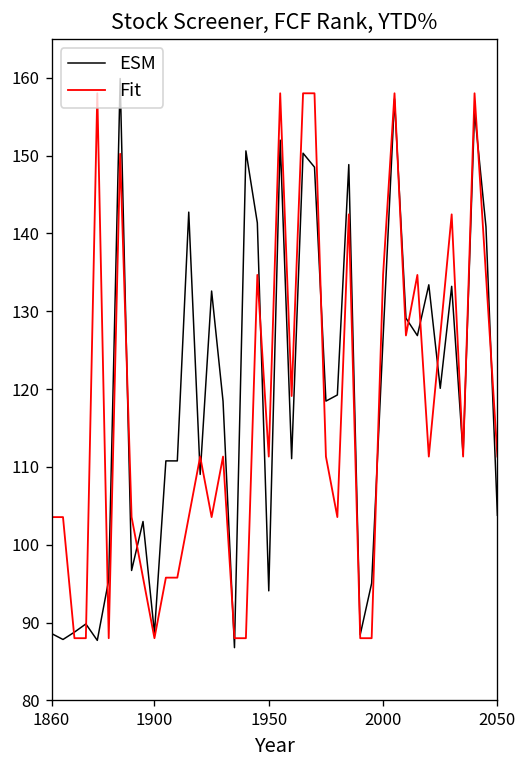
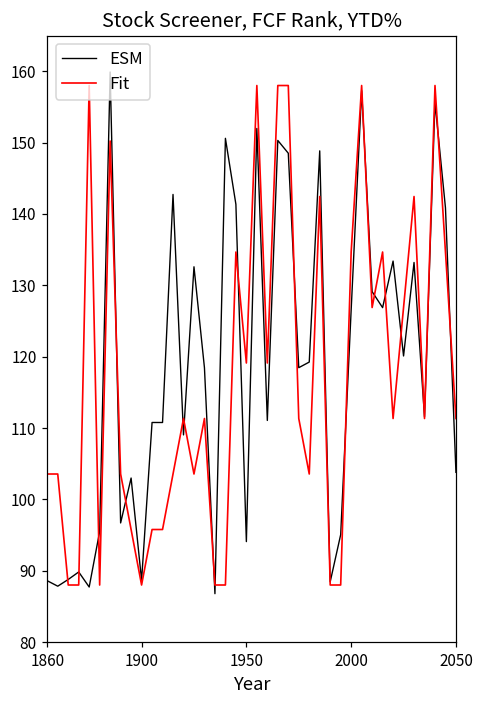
  {
    "ESM": {
      "1860": 89,
      "1900": 89,
      "1950": 94,
      "2000": 127,
      "2050": 104
    },
    "Fit": {
      "1860": 104,
      "1900": 88,
-     "1950": 111,
+     "1950": 119,
      "2000": 135,
      "2050": 111
    }
  }
